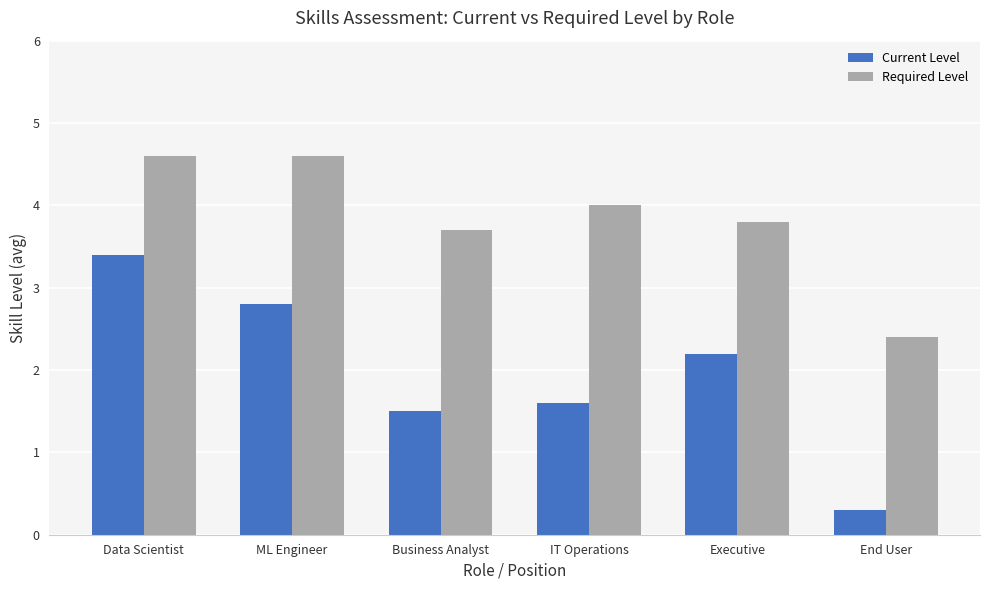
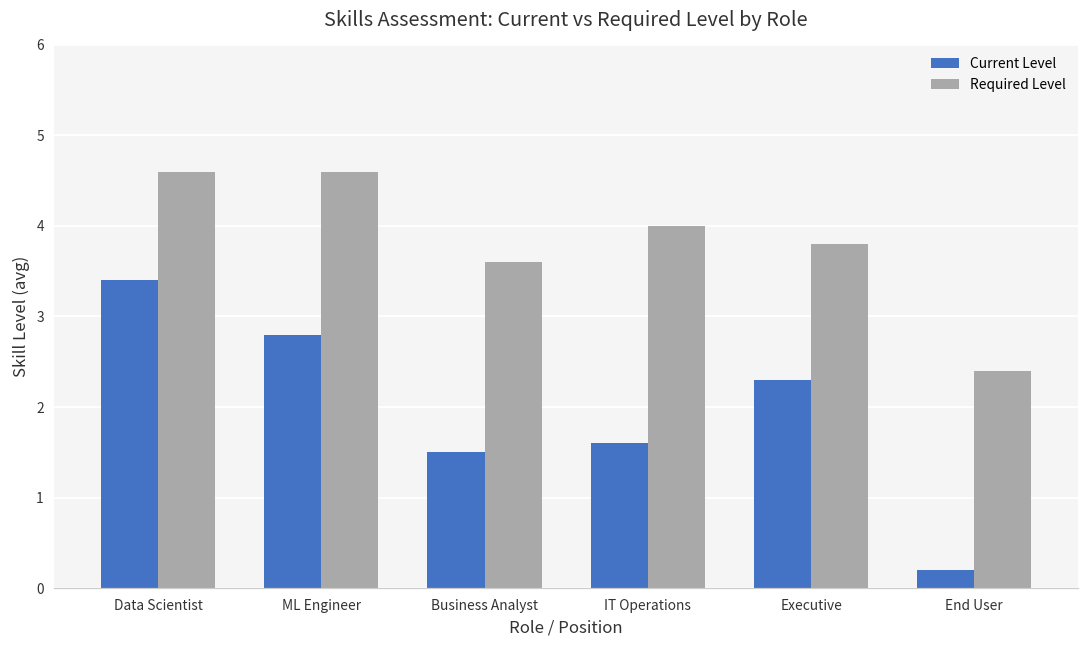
  {
    "Current Level": {
      "Data Scientist": 3.4,
      "ML Engineer": 2.8,
      "Business Analyst": 1.5,
      "IT Operations": 1.6,
-     "Executive": 2.2,
-     "End User": 0.3
+     "Executive": 2.3,
+     "End User": 0.2
    },
    "Required Level": {
      "Data Scientist": 4.6,
      "ML Engineer": 4.6,
-     "Business Analyst": 3.7,
+     "Business Analyst": 3.6,
      "IT Operations": 4.0,
      "Executive": 3.8,
      "End User": 2.4
    }
  }
